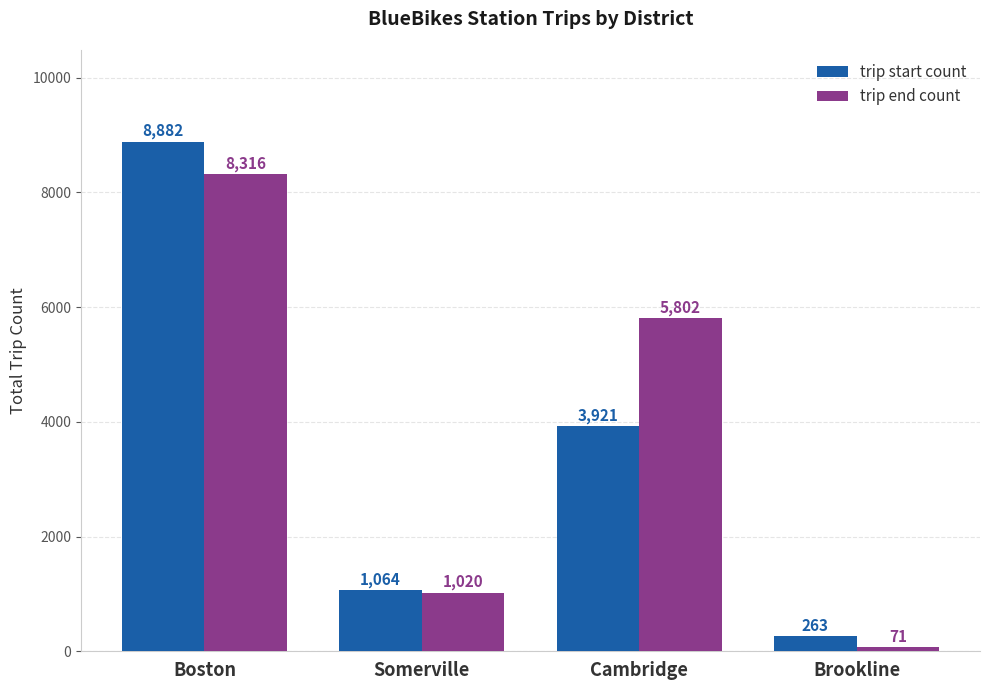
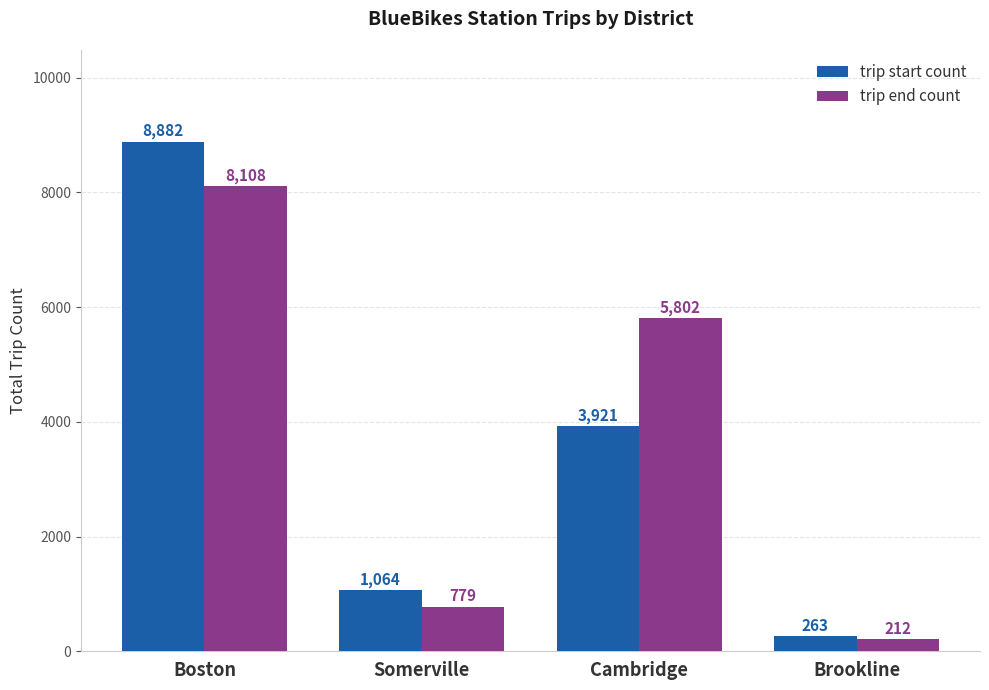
  {
    "trip start count": {
      "Boston": "8,882",
      "Somerville": "1,064",
      "Cambridge": "3,921",
      "Brookline": "263"
    },
    "trip end count": {
-     "Boston": "8,316",
-     "Somerville": "1,020",
+     "Boston": "8,108",
+     "Somerville": "779",
      "Cambridge": "5,802",
-     "Brookline": "71"
+     "Brookline": "212"
    }
  }
